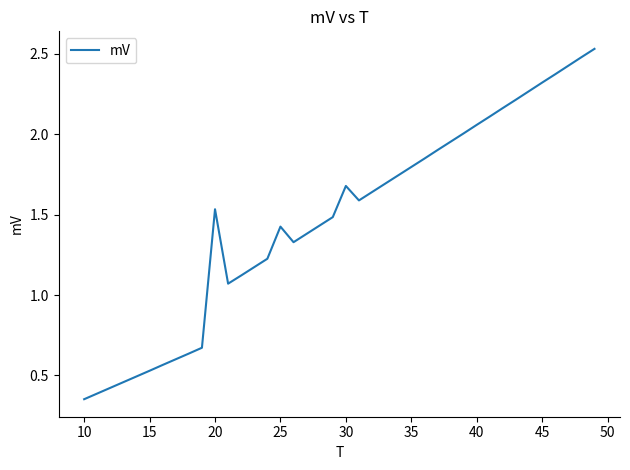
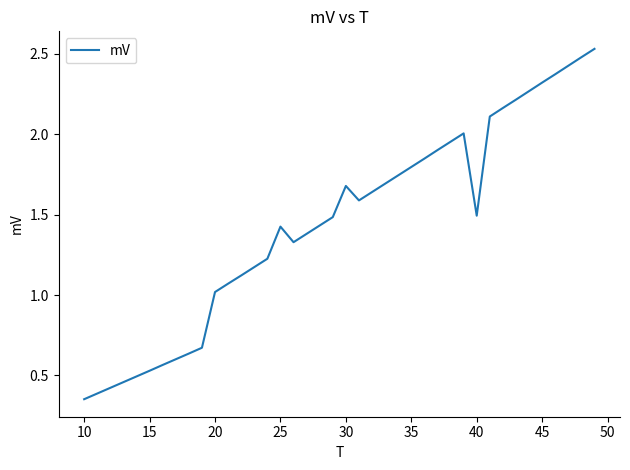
  {
    "10": 0.35,
    "15": 0.53,
-   "20": 1.53,
+   "20": 1.02,
    "25": 1.43,
    "30": 1.68,
    "35": 1.80,
-   "40": 2.06,
+   "40": 1.49,
    "45": 2.32
  }
